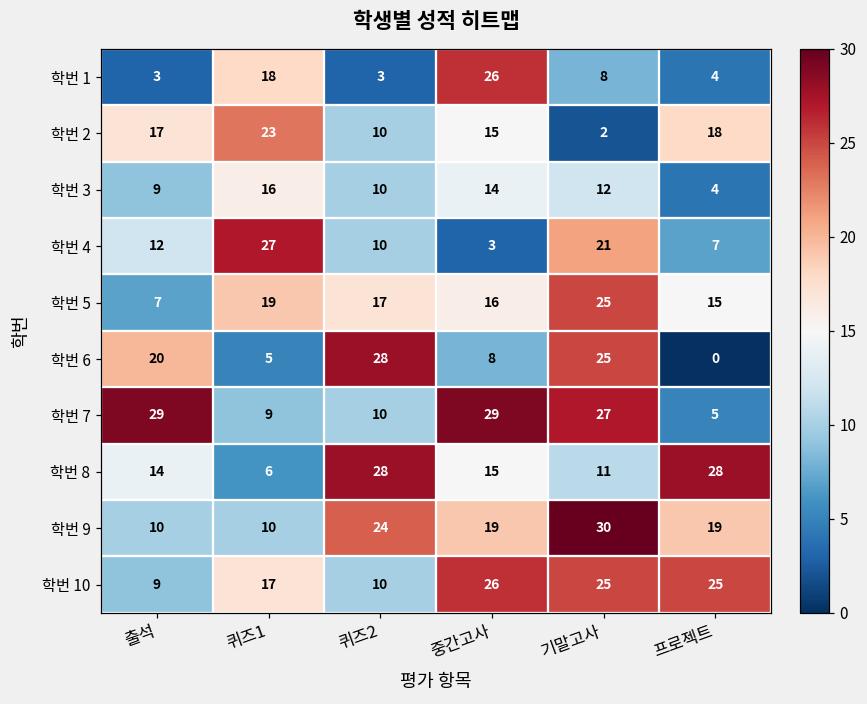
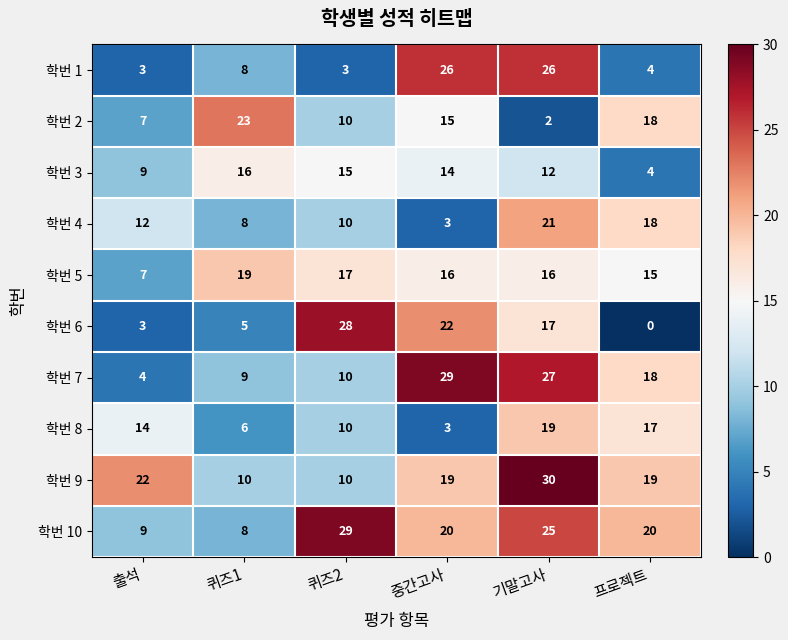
  {
    "학번 1": {
      "출석": 3,
-     "퀴즈1": 18,
+     "퀴즈1": 8,
      "퀴즈2": 3,
      "중간고사": 26,
-     "기말고사": 8,
+     "기말고사": 26,
      "프로젝트": 4
    },
    "학번 2": {
-     "출석": 17,
+     "출석": 7,
      "퀴즈1": 23,
      "퀴즈2": 10,
      "중간고사": 15,
      "기말고사": 2,
      "프로젝트": 18
    },
    "학번 3": {
      "출석": 9,
      "퀴즈1": 16,
-     "퀴즈2": 10,
+     "퀴즈2": 15,
      "중간고사": 14,
      "기말고사": 12,
      "프로젝트": 4
    },
    "학번 4": {
      "출석": 12,
-     "퀴즈1": 27,
+     "퀴즈1": 8,
      "퀴즈2": 10,
      "중간고사": 3,
      "기말고사": 21,
-     "프로젝트": 7
+     "프로젝트": 18
    },
    "학번 5": {
      "출석": 7,
      "퀴즈1": 19,
      "퀴즈2": 17,
      "중간고사": 16,
-     "기말고사": 25,
+     "기말고사": 16,
      "프로젝트": 15
    },
    "학번 6": {
-     "출석": 20,
+     "출석": 3,
      "퀴즈1": 5,
      "퀴즈2": 28,
-     "중간고사": 8,
-     "기말고사": 25,
+     "중간고사": 22,
+     "기말고사": 17,
      "프로젝트": 0
    },
    "학번 7": {
-     "출석": 29,
+     "출석": 4,
      "퀴즈1": 9,
      "퀴즈2": 10,
      "중간고사": 29,
      "기말고사": 27,
-     "프로젝트": 5
+     "프로젝트": 18
    },
    "학번 8": {
      "출석": 14,
      "퀴즈1": 6,
-     "퀴즈2": 28,
-     "중간고사": 15,
-     "기말고사": 11,
-     "프로젝트": 28
+     "퀴즈2": 10,
+     "중간고사": 3,
+     "기말고사": 19,
+     "프로젝트": 17
    },
    "학번 9": {
-     "출석": 10,
+     "출석": 22,
      "퀴즈1": 10,
-     "퀴즈2": 24,
+     "퀴즈2": 10,
      "중간고사": 19,
      "기말고사": 30,
      "프로젝트": 19
    },
    "학번 10": {
      "출석": 9,
-     "퀴즈1": 17,
-     "퀴즈2": 10,
-     "중간고사": 26,
+     "퀴즈1": 8,
+     "퀴즈2": 29,
+     "중간고사": 20,
      "기말고사": 25,
-     "프로젝트": 25
+     "프로젝트": 20
    }
  }
